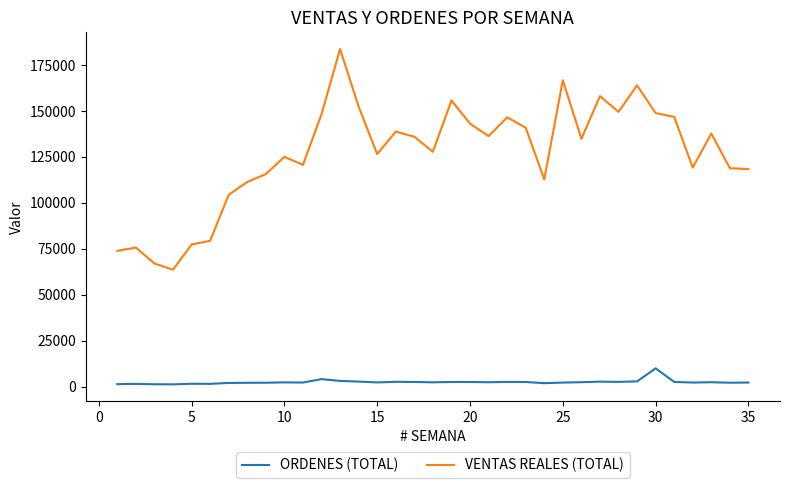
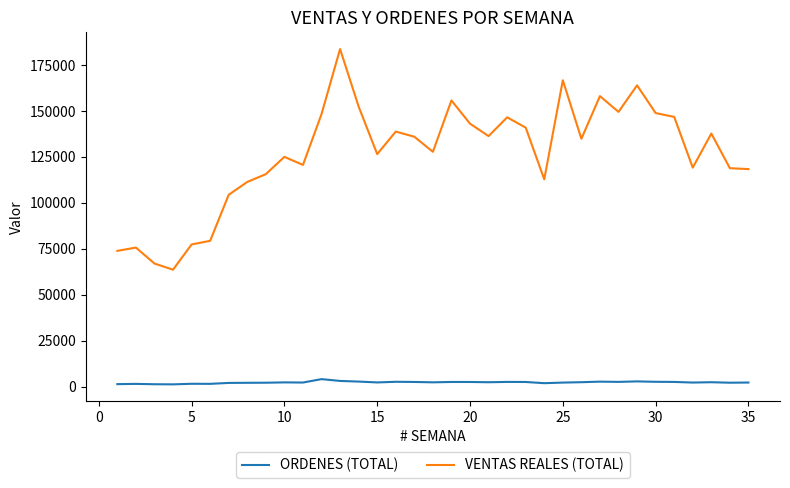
  {
    "ORDENES (TOTAL)": {
      "5": 2000,
      "10": 2000,
      "15": 2000,
      "20": 3000,
      "25": 2000,
-     "30": 10000,
+     "30": 3000,
      "35": 2000
    },
    "VENTAS REALES (TOTAL)": {
      "5": 77000,
      "10": 125000,
      "15": 127000,
      "20": 143000,
      "25": 167000,
      "30": 149000,
      "35": 118000
    }
  }
